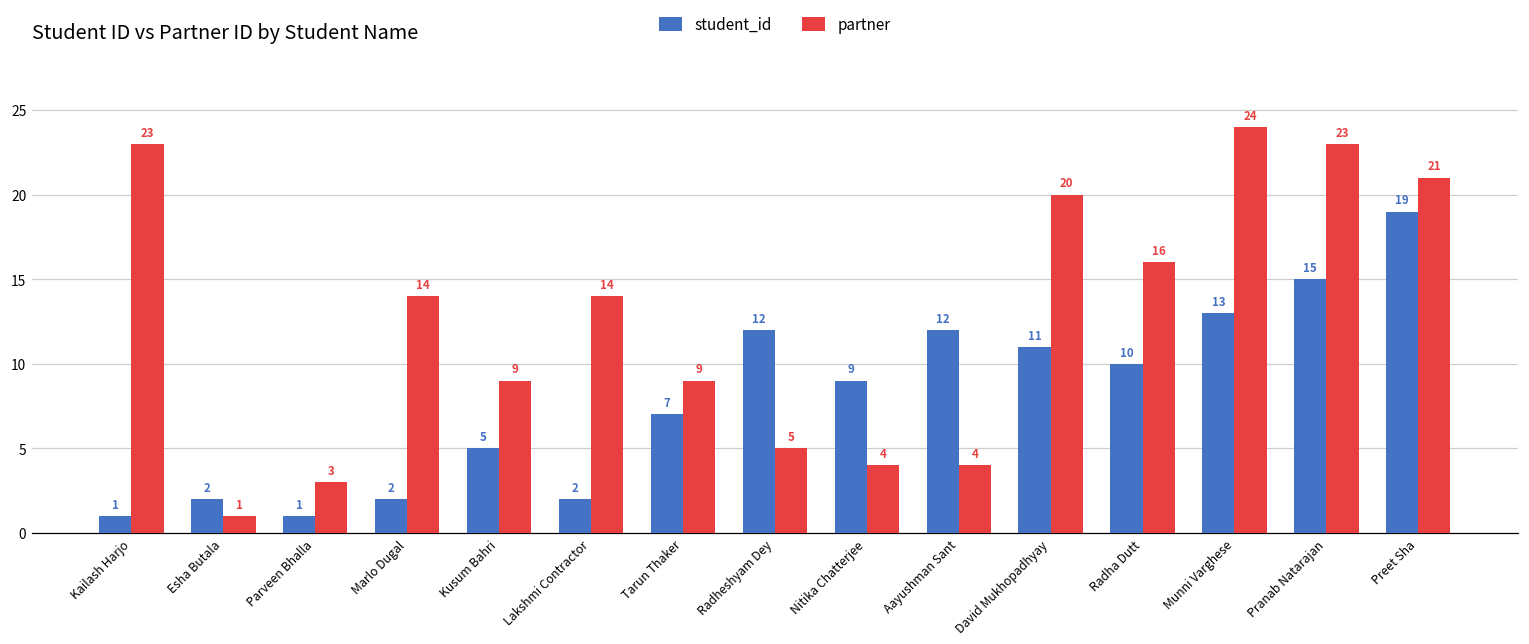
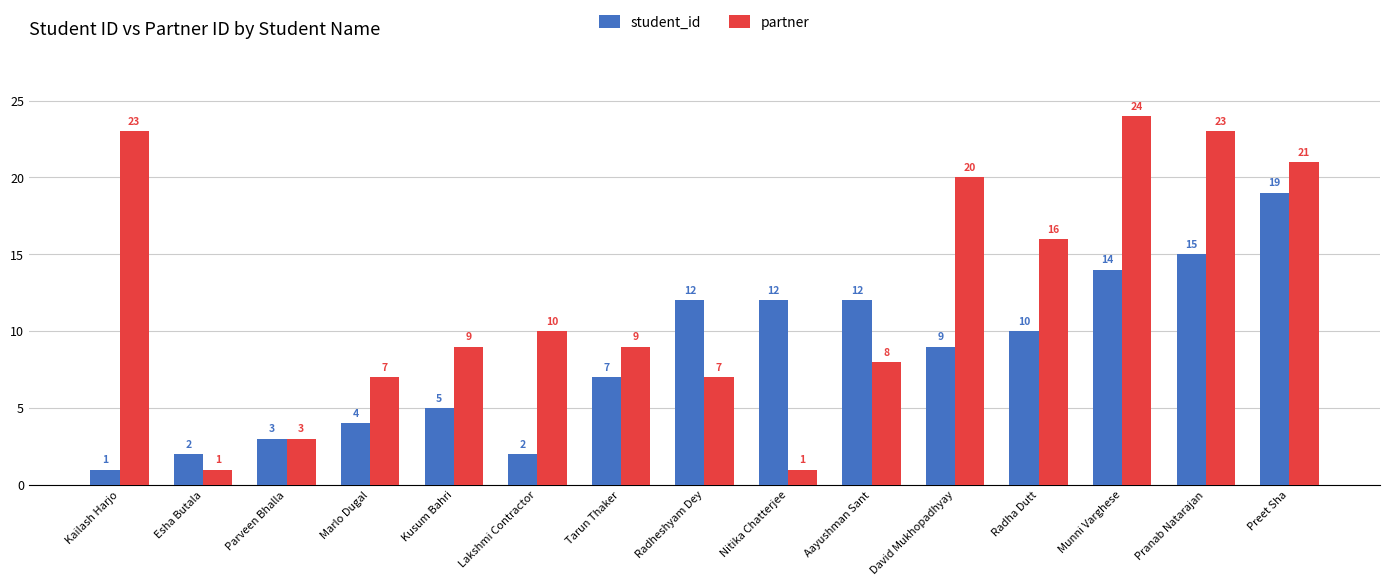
  {
    "student_id": {
      "Kailash Harjo": 1,
      "Esha Butala": 2,
-     "Parveen Bhalla": 1,
-     "Marlo Dugal": 2,
+     "Parveen Bhalla": 3,
+     "Marlo Dugal": 4,
      "Kusum Bahri": 5,
      "Lakshmi Contractor": 2,
      "Tarun Thaker": 7,
      "Radheshyam Dey": 12,
-     "Nitika Chatterjee": 9,
+     "Nitika Chatterjee": 12,
      "Aayushman Sant": 12,
-     "David Mukhopadhyay": 11,
+     "David Mukhopadhyay": 9,
      "Radha Dutt": 10,
-     "Munni Varghese": 13,
+     "Munni Varghese": 14,
      "Pranab Natarajan": 15,
      "Preet Sha": 19
    },
    "partner": {
      "Kailash Harjo": 23,
      "Esha Butala": 1,
      "Parveen Bhalla": 3,
-     "Marlo Dugal": 14,
+     "Marlo Dugal": 7,
      "Kusum Bahri": 9,
-     "Lakshmi Contractor": 14,
+     "Lakshmi Contractor": 10,
      "Tarun Thaker": 9,
-     "Radheshyam Dey": 5,
-     "Nitika Chatterjee": 4,
-     "Aayushman Sant": 4,
+     "Radheshyam Dey": 7,
+     "Nitika Chatterjee": 1,
+     "Aayushman Sant": 8,
      "David Mukhopadhyay": 20,
      "Radha Dutt": 16,
      "Munni Varghese": 24,
      "Pranab Natarajan": 23,
      "Preet Sha": 21
    }
  }
